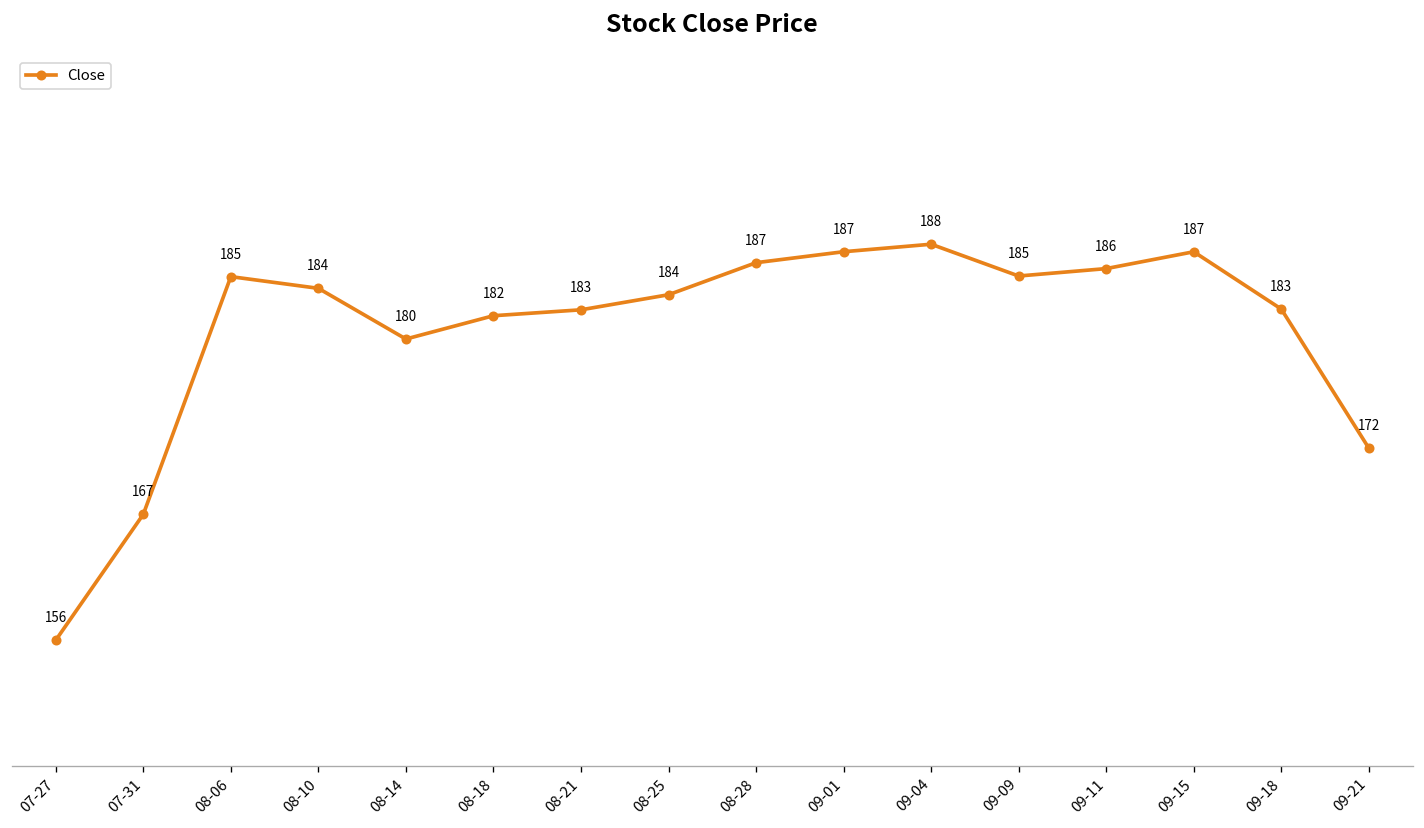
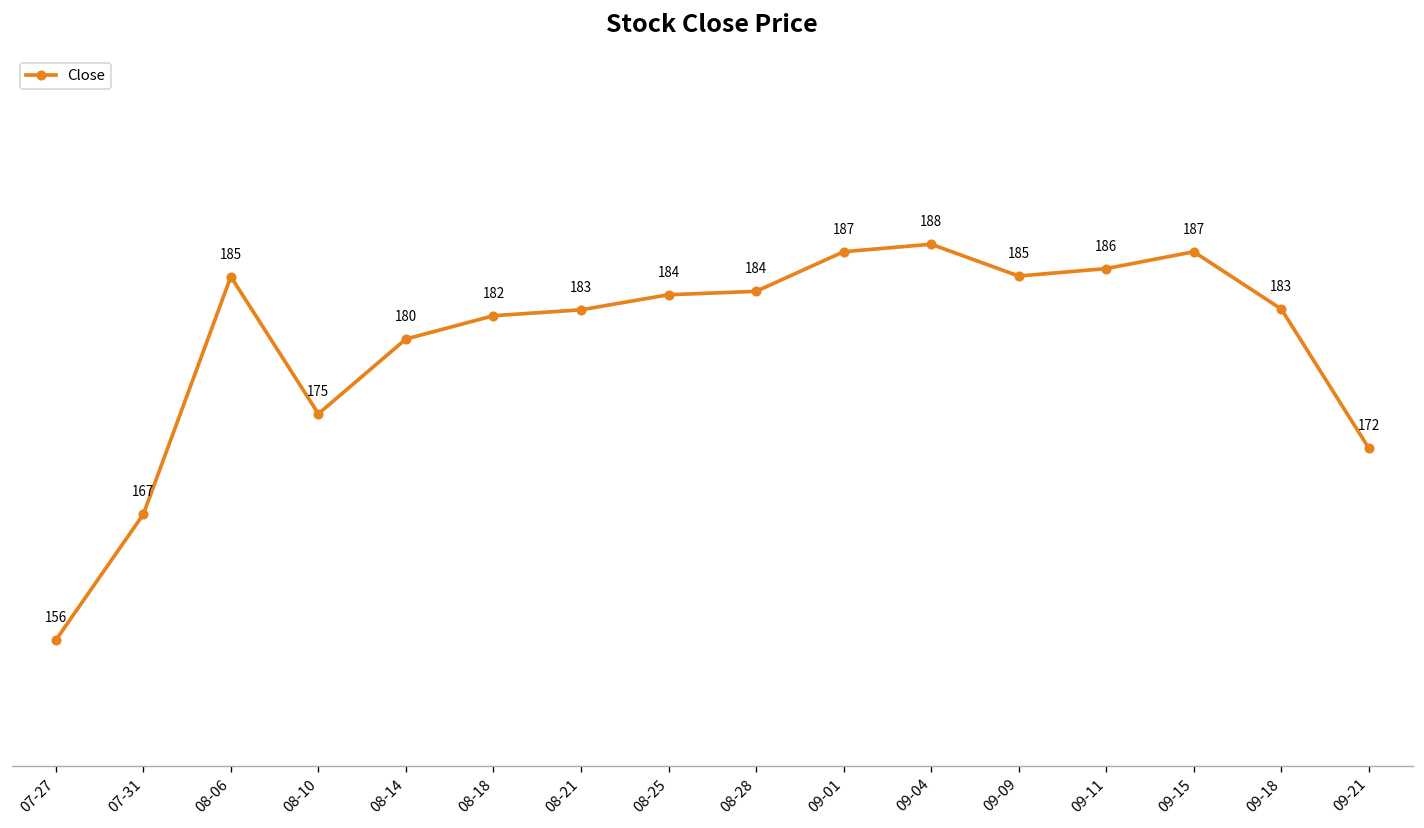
  {
    "07-27": 156,
    "07-31": 167,
    "08-06": 185,
-   "08-10": 184,
+   "08-10": 175,
    "08-14": 180,
    "08-18": 182,
    "08-21": 183,
    "08-25": 184,
-   "08-28": 187,
+   "08-28": 184,
    "09-01": 187,
    "09-04": 188,
    "09-09": 185,
    "09-11": 186,
    "09-15": 187,
    "09-18": 183,
    "09-21": 172
  }
